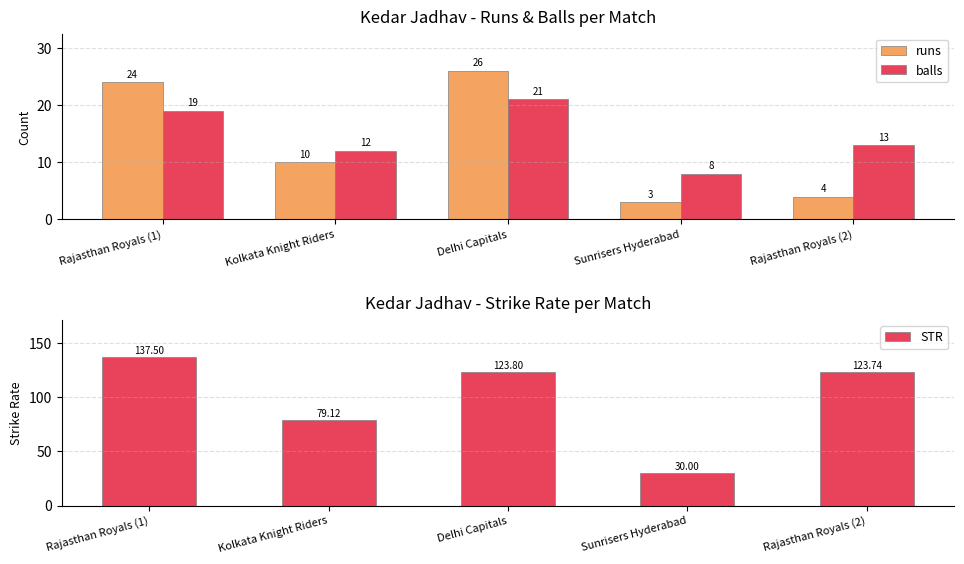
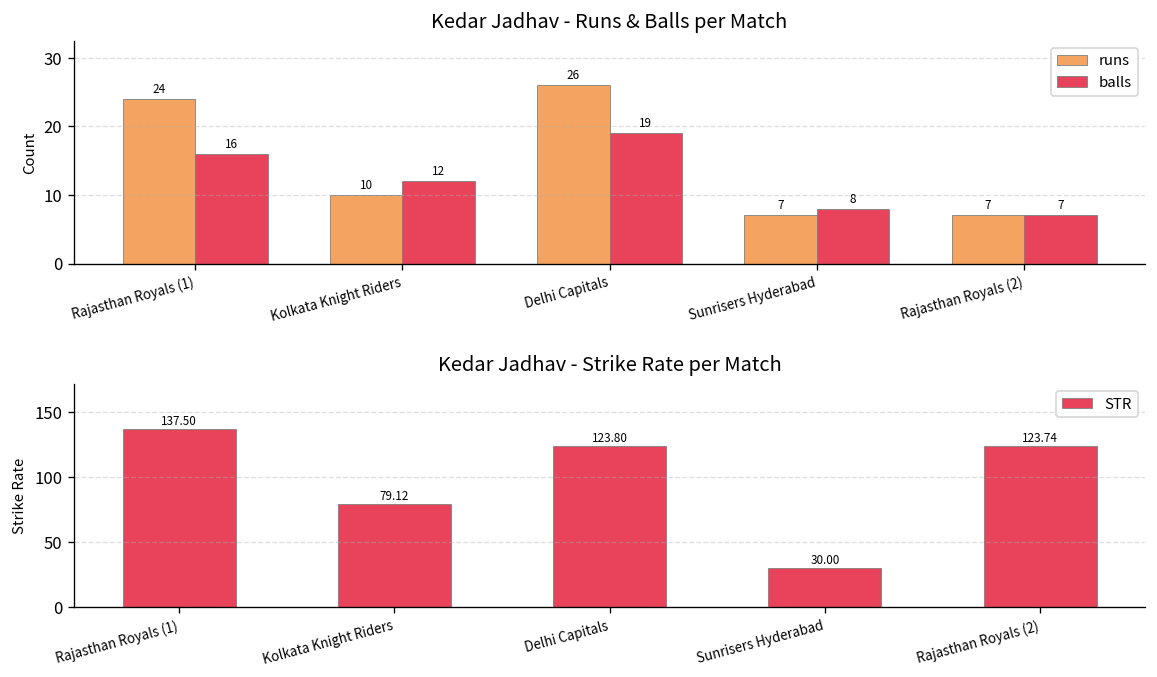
  {
    "Kedar Jadhav - Runs & Balls per Match": {
      "runs": {
        "Rajasthan Royals (1)": 24,
        "Kolkata Knight Riders": 10,
        "Delhi Capitals": 26,
-       "Sunrisers Hyderabad": 3,
-       "Rajasthan Royals (2)": 4
+       "Sunrisers Hyderabad": 7,
+       "Rajasthan Royals (2)": 7
      },
      "balls": {
-       "Rajasthan Royals (1)": 19,
+       "Rajasthan Royals (1)": 16,
        "Kolkata Knight Riders": 12,
-       "Delhi Capitals": 21,
+       "Delhi Capitals": 19,
        "Sunrisers Hyderabad": 8,
-       "Rajasthan Royals (2)": 13
+       "Rajasthan Royals (2)": 7
      }
    },
    "Kedar Jadhav - Strike Rate per Match": {
      "Rajasthan Royals (1)": 137.50,
      "Kolkata Knight Riders": 79.12,
      "Delhi Capitals": 123.80,
      "Sunrisers Hyderabad": 30.00,
      "Rajasthan Royals (2)": 123.74
    }
  }
